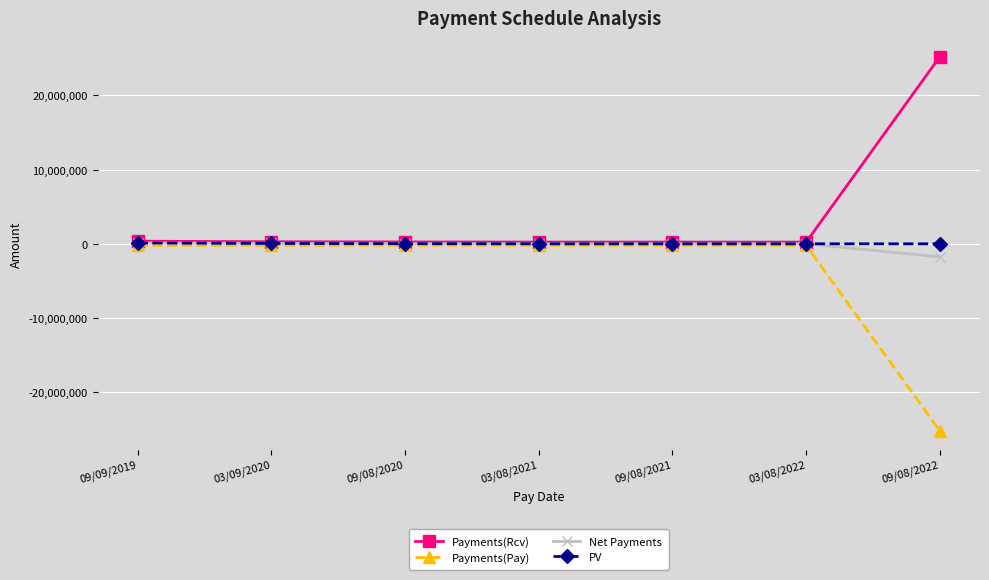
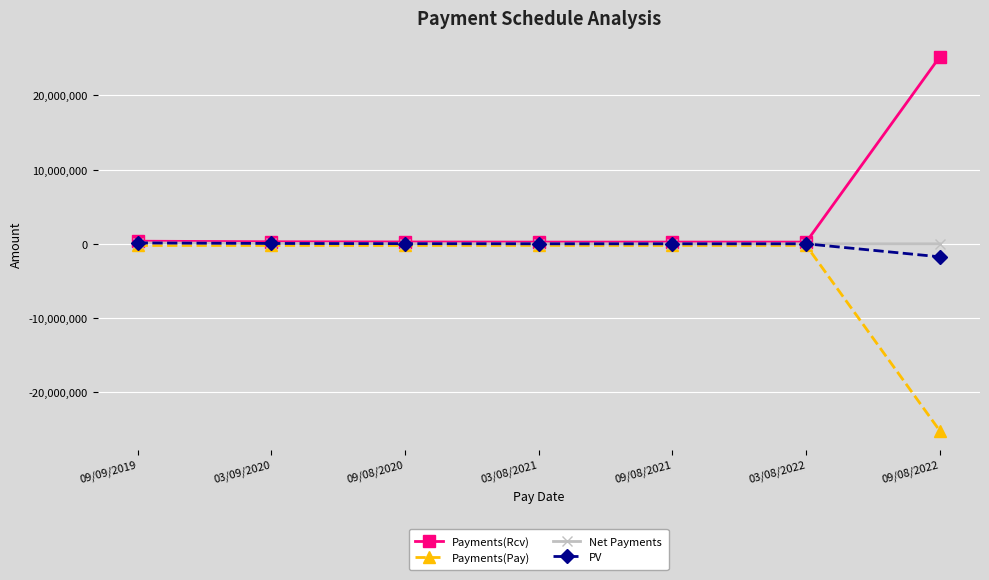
  {
    "Payments(Rcv)": {
      "09/08/2022": "25,000,000"
    },
    "Payments(Pay)": {
      "09/08/2022": "-25,000,000"
    },
    "Net Payments": {
-     "09/08/2022": "-2,000,000"
+     "09/08/2022": "0"
    },
    "PV": {
-     "09/08/2022": "0"
+     "09/08/2022": "-2,000,000"
    }
  }
